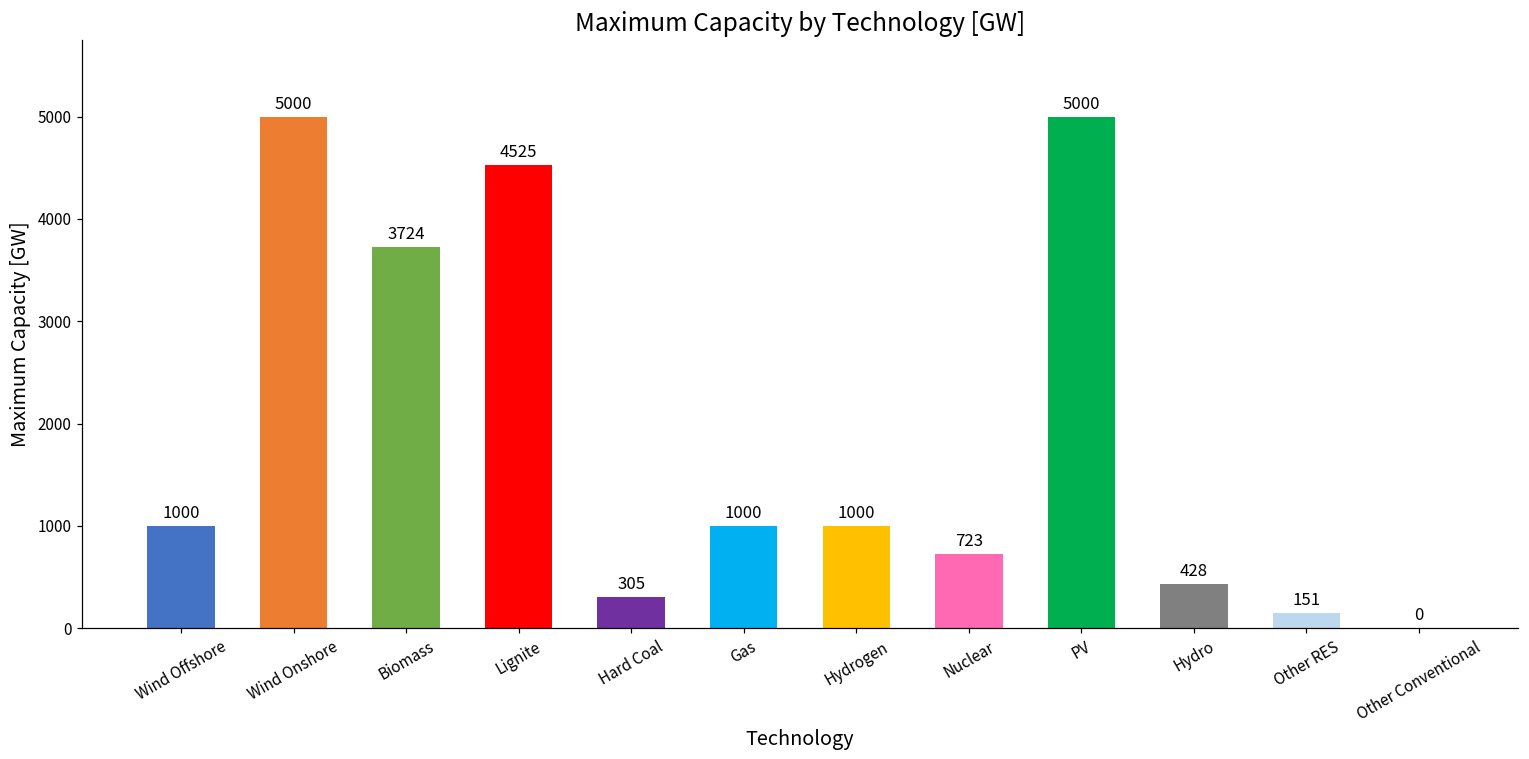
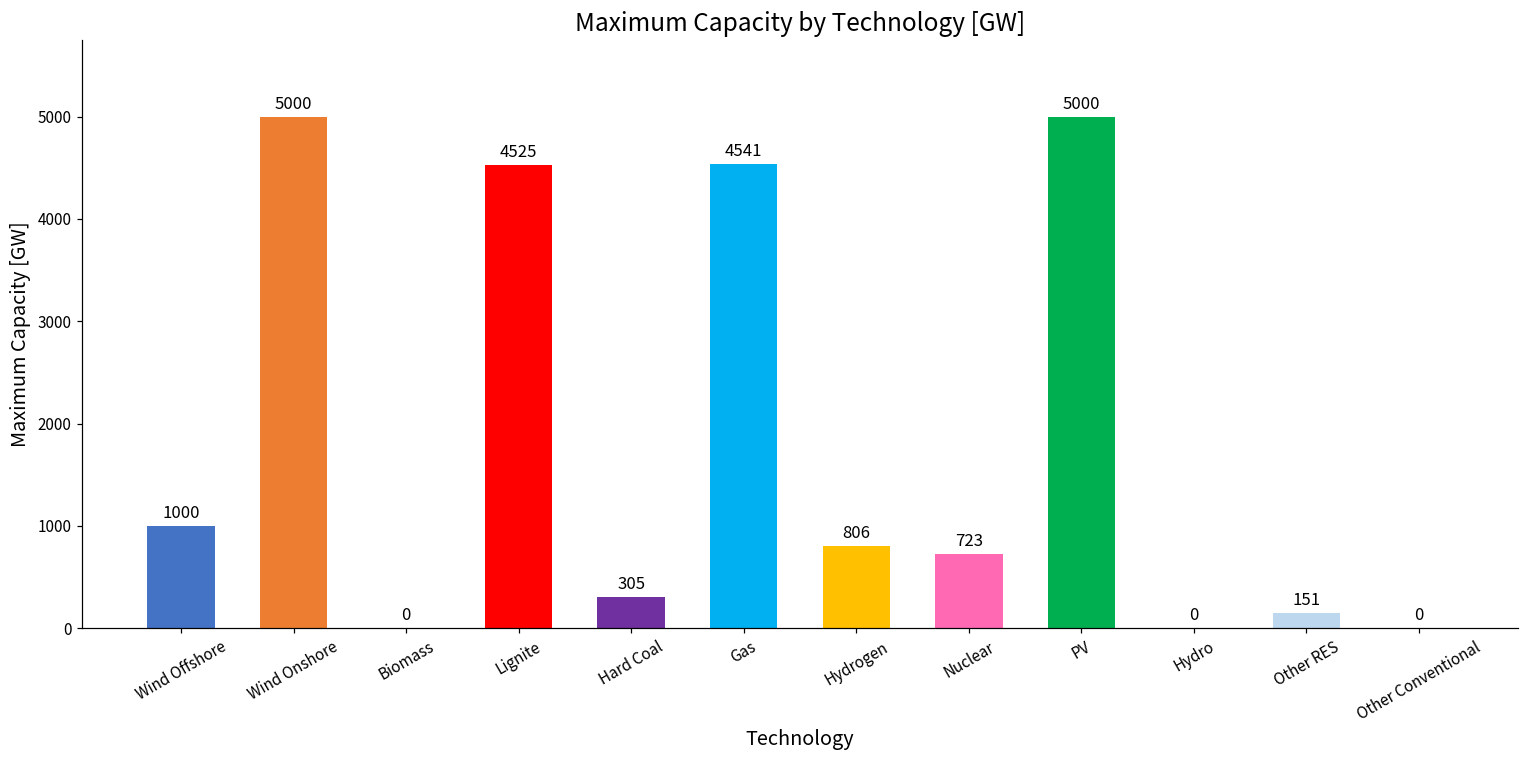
  {
    "Wind Offshore": 1000,
    "Wind Onshore": 5000,
-   "Biomass": 3724,
+   "Biomass": 0,
    "Lignite": 4525,
    "Hard Coal": 305,
-   "Gas": 1000,
-   "Hydrogen": 1000,
+   "Gas": 4541,
+   "Hydrogen": 806,
    "Nuclear": 723,
    "PV": 5000,
-   "Hydro": 428,
+   "Hydro": 0,
    "Other RES": 151,
    "Other Conventional": 0
  }
